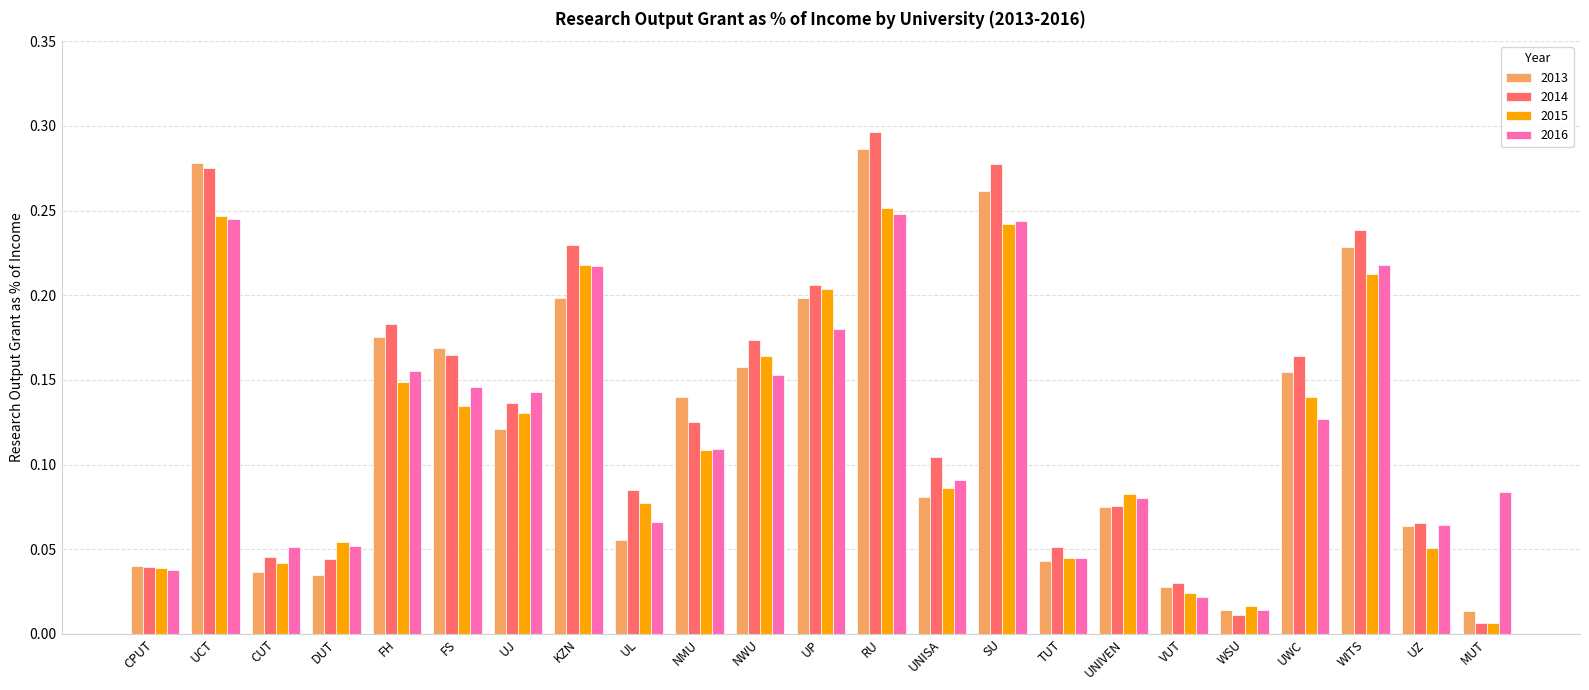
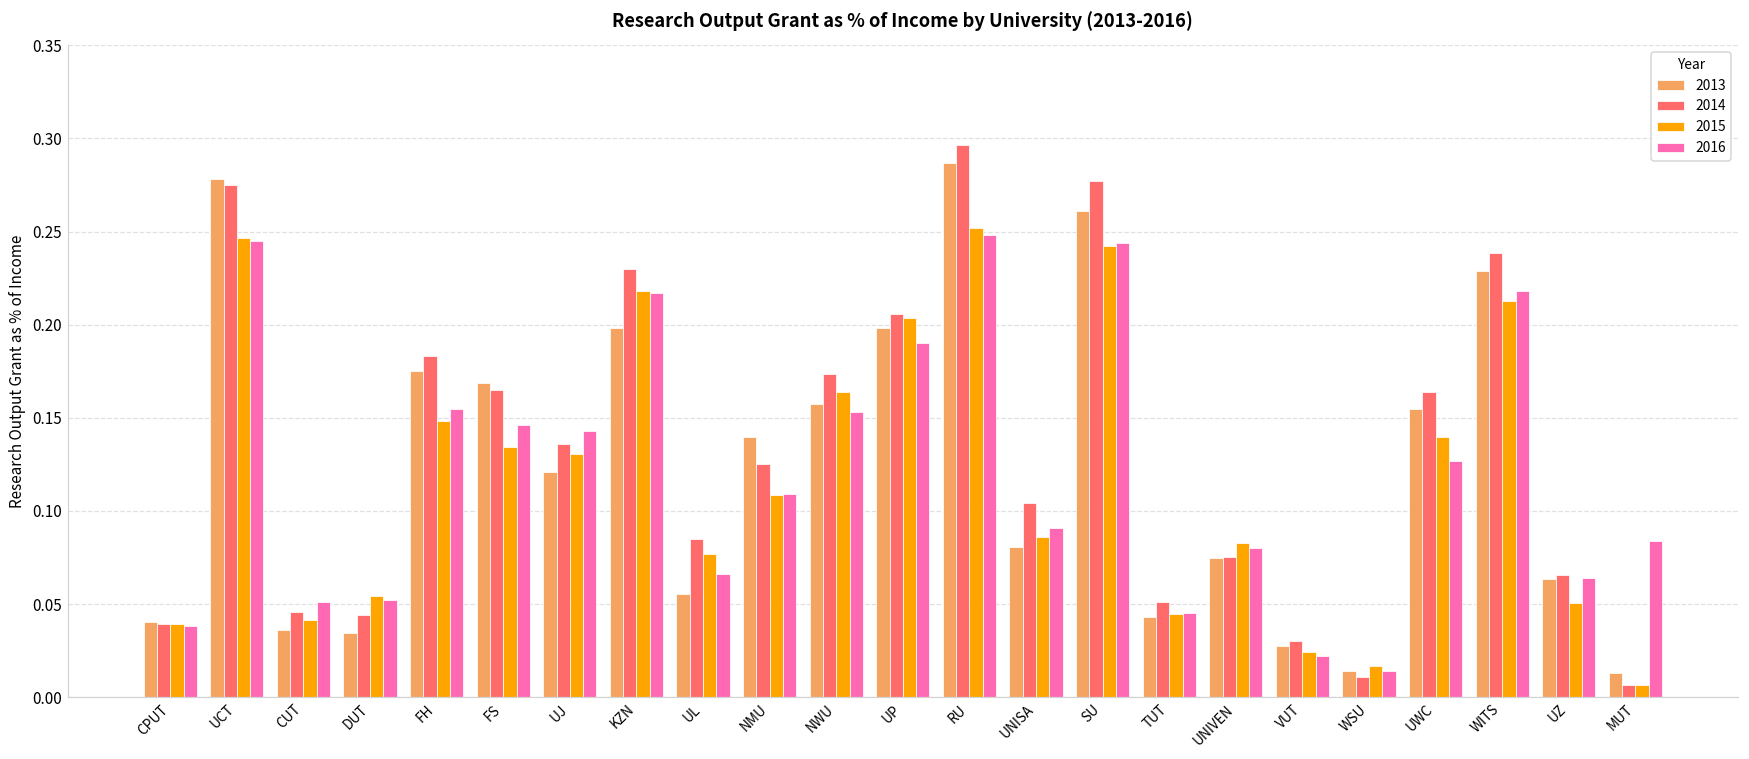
  {
    "2015": {
      "CPUT": 0.04,
      "UCT": 0.247,
      "CUT": 0.042,
      "DUT": 0.054,
      "FH": 0.148,
      "FS": 0.134,
      "UJ": 0.13,
      "KZN": 0.218,
      "UL": 0.077,
      "NMU": 0.108,
      "NWU": 0.164,
      "UP": 0.203,
      "RU": 0.252,
      "UNISA": 0.086,
      "SU": 0.242,
      "TUT": 0.045,
      "UNIVEN": 0.083,
      "VUT": 0.024,
      "WSU": 0.017,
      "UWC": 0.14,
      "WITS": 0.213,
      "UZ": 0.05,
      "MUT": 0.006
    },
    "2016": {
      "CPUT": 0.038,
      "UCT": 0.245,
      "CUT": 0.05,
      "DUT": 0.052,
      "FH": 0.155,
      "FS": 0.146,
      "UJ": 0.143,
      "KZN": 0.217,
      "UL": 0.066,
      "NMU": 0.11,
      "NWU": 0.153,
-     "UP": 0.18,
+     "UP": 0.19,
      "RU": 0.248,
      "UNISA": 0.09,
      "SU": 0.244,
      "TUT": 0.045,
      "UNIVEN": 0.08,
      "VUT": 0.022,
      "WSU": 0.014,
      "UWC": 0.127,
      "WITS": 0.218,
      "UZ": 0.064,
      "MUT": 0.084
    }
  }
